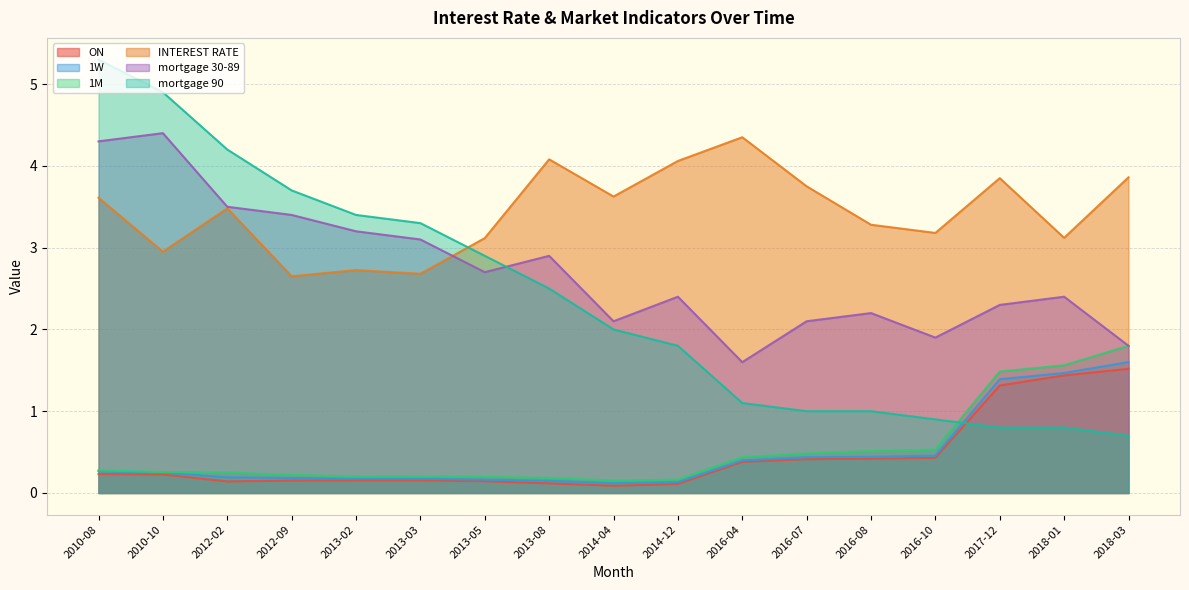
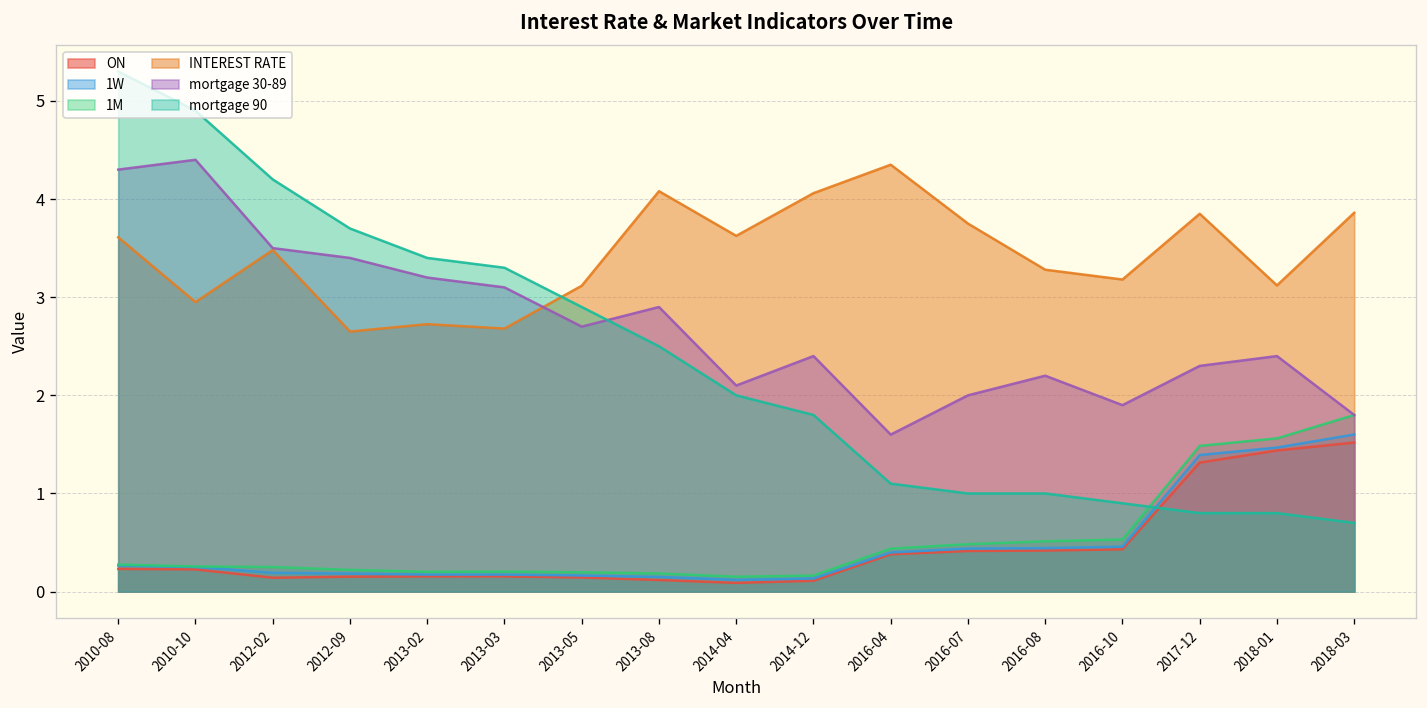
  {
    "mortgage 30-89": {
      "2010-08": 4.3,
      "2010-10": 4.4,
      "2012-09": 3.4,
      "2013-02": 3.2,
      "2013-03": 3.1,
      "2013-05": 2.7,
      "2013-08": 2.9,
      "2014-04": 2.1,
      "2014-12": 2.4,
      "2016-04": 1.6,
-     "2016-07": 2.1,
+     "2016-07": 2.0,
      "2016-08": 2.2,
      "2016-10": 1.9,
      "2017-12": 2.3,
      "2018-01": 2.4
    }
  }
